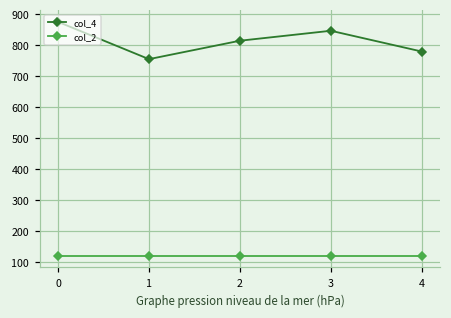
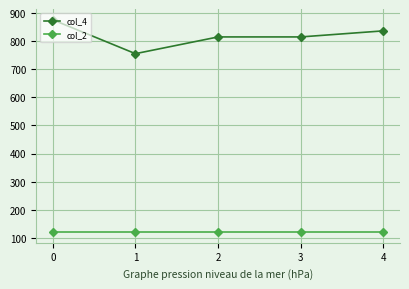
  {
    "col_4": {
      "1": 760,
      "2": 820,
-     "3": 850,
-     "4": 780
+     "3": 820,
+     "4": 840
    },
    "col_2": {
      "0": 120,
      "1": 120,
      "2": 120,
      "3": 120,
      "4": 120
    }
  }
